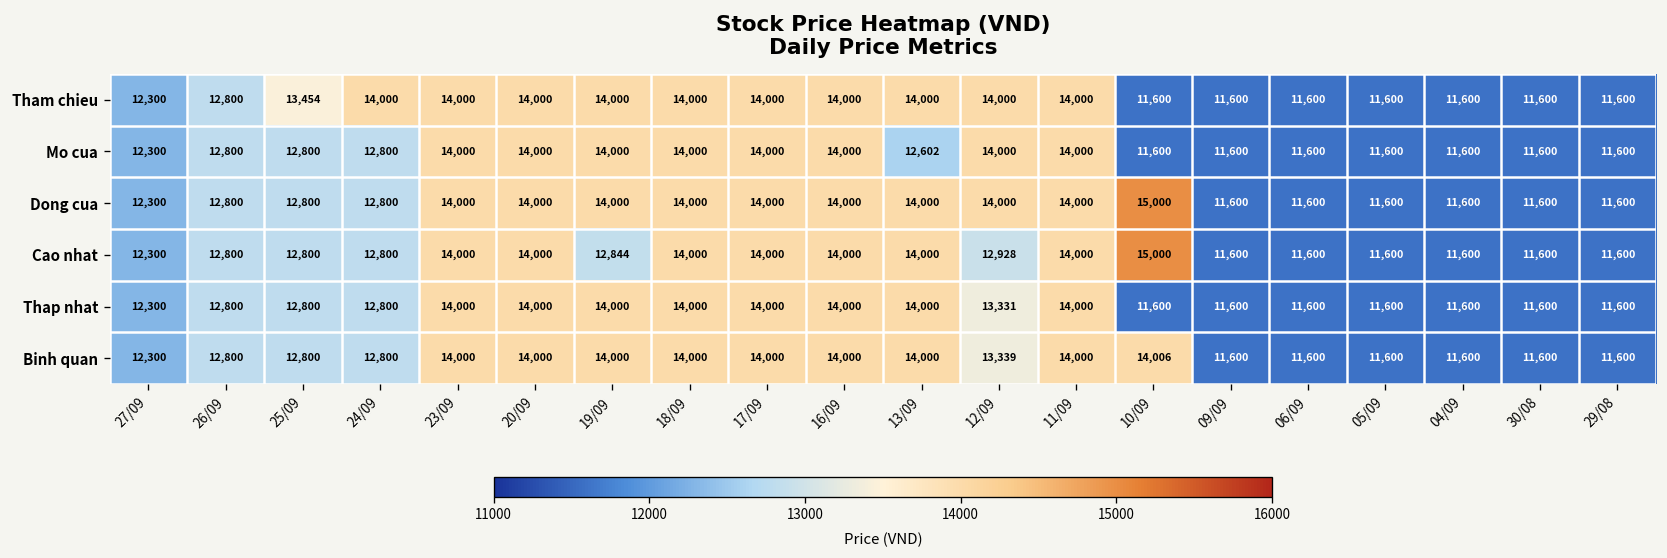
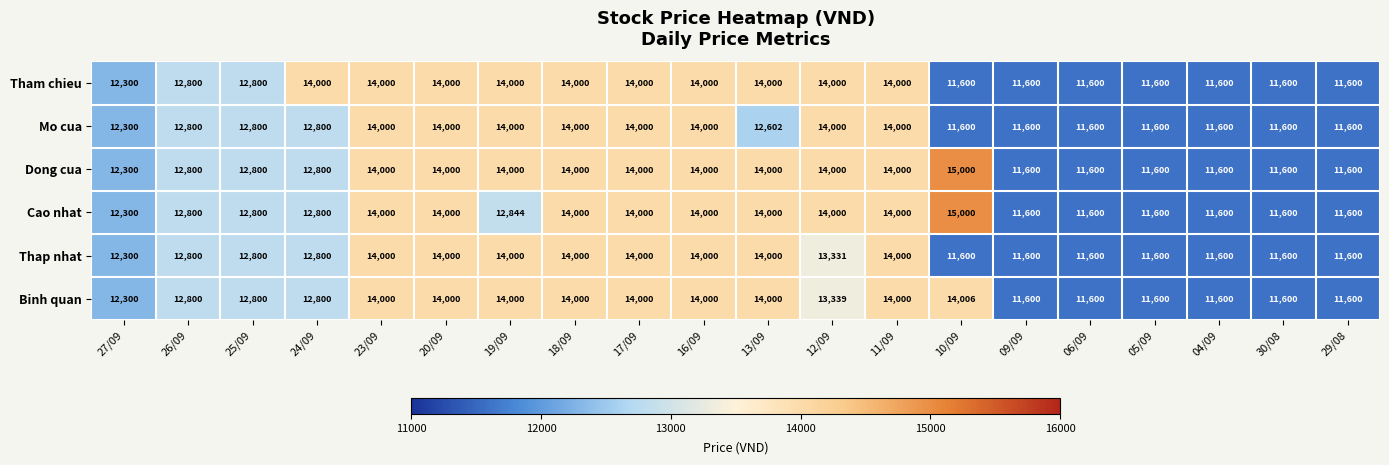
  {
    "Tham chieu": {
      "27/09": "12,300",
      "26/09": "12,800",
-     "25/09": "13,454",
+     "25/09": "12,800",
      "24/09": "14,000",
      "23/09": "14,000",
      "20/09": "14,000",
      "19/09": "14,000",
      "18/09": "14,000",
      "17/09": "14,000",
      "16/09": "14,000",
      "13/09": "14,000",
      "12/09": "14,000",
      "11/09": "14,000"
    },
    "Mo cua": {
      "27/09": "12,300",
      "26/09": "12,800",
      "25/09": "12,800",
      "24/09": "12,800",
      "23/09": "14,000",
      "20/09": "14,000",
      "19/09": "14,000",
      "18/09": "14,000",
      "17/09": "14,000",
      "16/09": "14,000",
      "13/09": "12,602",
      "12/09": "14,000",
      "11/09": "14,000"
    },
    "Dong cua": {
      "27/09": "12,300",
      "26/09": "12,800",
      "25/09": "12,800",
      "24/09": "12,800",
      "23/09": "14,000",
      "20/09": "14,000",
      "19/09": "14,000",
      "18/09": "14,000",
      "17/09": "14,000",
      "16/09": "14,000",
      "13/09": "14,000",
      "12/09": "14,000",
      "11/09": "14,000",
      "10/09": "15,000"
    },
    "Cao nhat": {
      "27/09": "12,300",
      "26/09": "12,800",
      "25/09": "12,800",
      "24/09": "12,800",
      "23/09": "14,000",
      "20/09": "14,000",
      "19/09": "12,844",
      "18/09": "14,000",
      "17/09": "14,000",
      "16/09": "14,000",
      "13/09": "14,000",
-     "12/09": "12,928",
+     "12/09": "14,000",
      "11/09": "14,000",
      "10/09": "15,000"
    },
    "Thap nhat": {
      "27/09": "12,300",
      "26/09": "12,800",
      "25/09": "12,800",
      "24/09": "12,800",
      "23/09": "14,000",
      "20/09": "14,000",
      "19/09": "14,000",
      "18/09": "14,000",
      "17/09": "14,000",
      "16/09": "14,000",
      "13/09": "14,000",
      "12/09": "13,331",
      "11/09": "14,000"
    },
    "Binh quan": {
      "27/09": "12,300",
      "26/09": "12,800",
      "25/09": "12,800",
      "24/09": "12,800",
      "23/09": "14,000",
      "20/09": "14,000",
      "19/09": "14,000",
      "18/09": "14,000",
      "17/09": "14,000",
      "16/09": "14,000",
      "13/09": "14,000",
      "12/09": "13,339",
      "11/09": "14,000",
      "10/09": "14,006"
    }
  }
